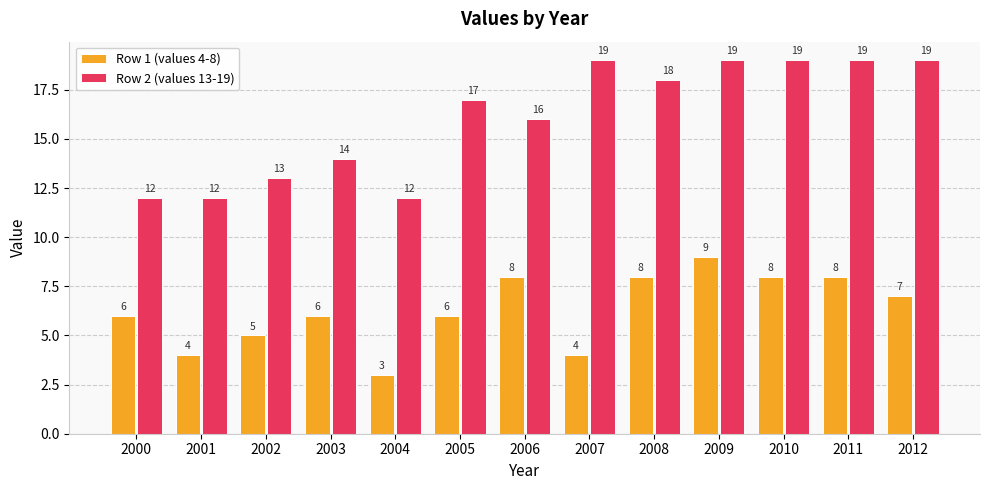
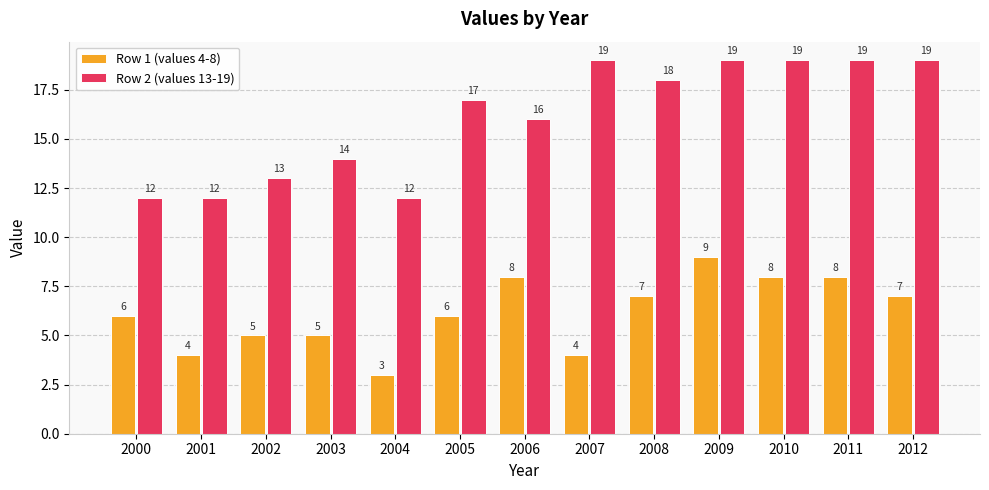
  {
    "Row 1 (values 4-8)": {
      "2000": 6,
      "2001": 4,
      "2002": 5,
-     "2003": 6,
+     "2003": 5,
      "2004": 3,
      "2005": 6,
      "2006": 8,
      "2007": 4,
-     "2008": 8,
+     "2008": 7,
      "2009": 9,
      "2010": 8,
      "2011": 8,
      "2012": 7
    },
    "Row 2 (values 13-19)": {
      "2000": 12,
      "2001": 12,
      "2002": 13,
      "2003": 14,
      "2004": 12,
      "2005": 17,
      "2006": 16,
      "2007": 19,
      "2008": 18,
      "2009": 19,
      "2010": 19,
      "2011": 19,
      "2012": 19
    }
  }
